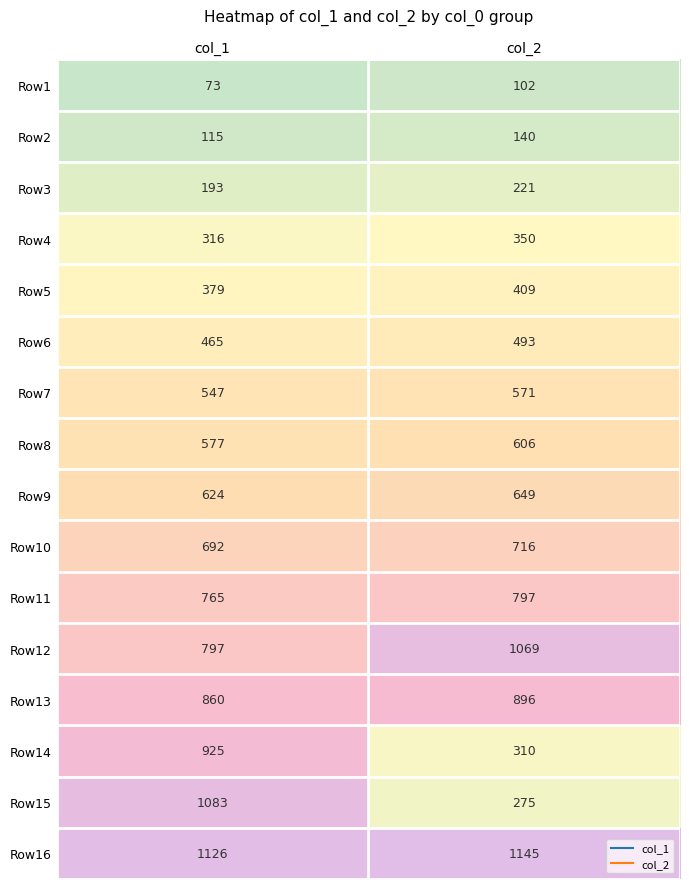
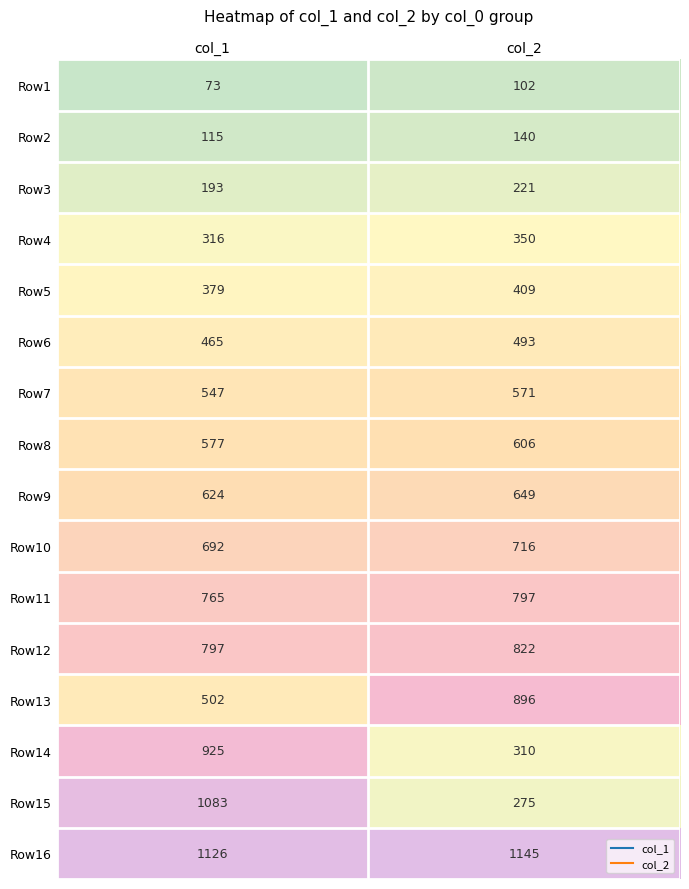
  {
    "Row1": {
      "col_1": 73,
      "col_2": 102
    },
    "Row2": {
      "col_1": 115,
      "col_2": 140
    },
    "Row3": {
      "col_1": 193,
      "col_2": 221
    },
    "Row4": {
      "col_1": 316,
      "col_2": 350
    },
    "Row5": {
      "col_1": 379,
      "col_2": 409
    },
    "Row6": {
      "col_1": 465,
      "col_2": 493
    },
    "Row7": {
      "col_1": 547,
      "col_2": 571
    },
    "Row8": {
      "col_1": 577,
      "col_2": 606
    },
    "Row9": {
      "col_1": 624,
      "col_2": 649
    },
    "Row10": {
      "col_1": 692,
      "col_2": 716
    },
    "Row11": {
      "col_1": 765,
      "col_2": 797
    },
    "Row12": {
      "col_1": 797,
-     "col_2": 1069
+     "col_2": 822
    },
    "Row13": {
-     "col_1": 860,
+     "col_1": 502,
      "col_2": 896
    },
    "Row14": {
      "col_1": 925,
      "col_2": 310
    },
    "Row15": {
      "col_1": 1083,
      "col_2": 275
    },
    "Row16": {
      "col_1": 1126,
      "col_2": 1145
    }
  }
